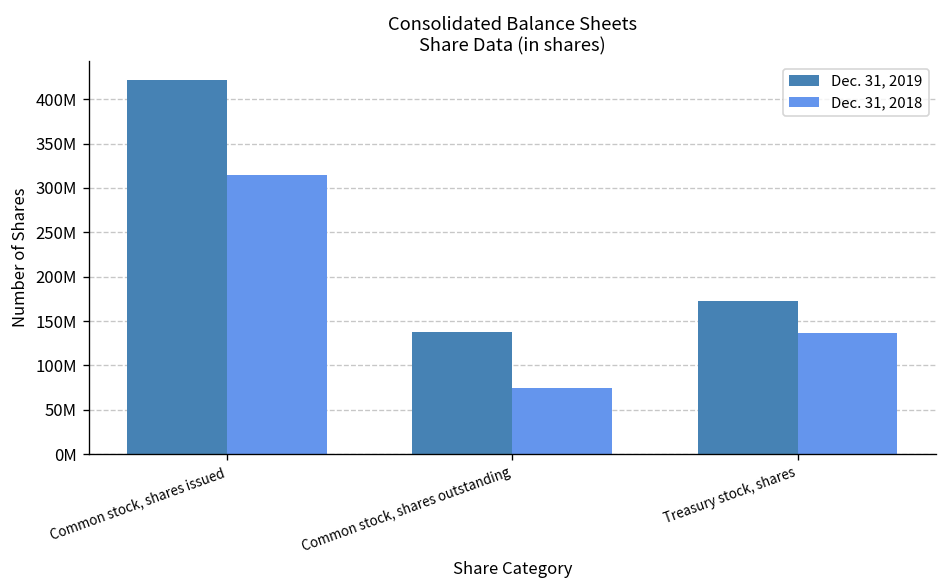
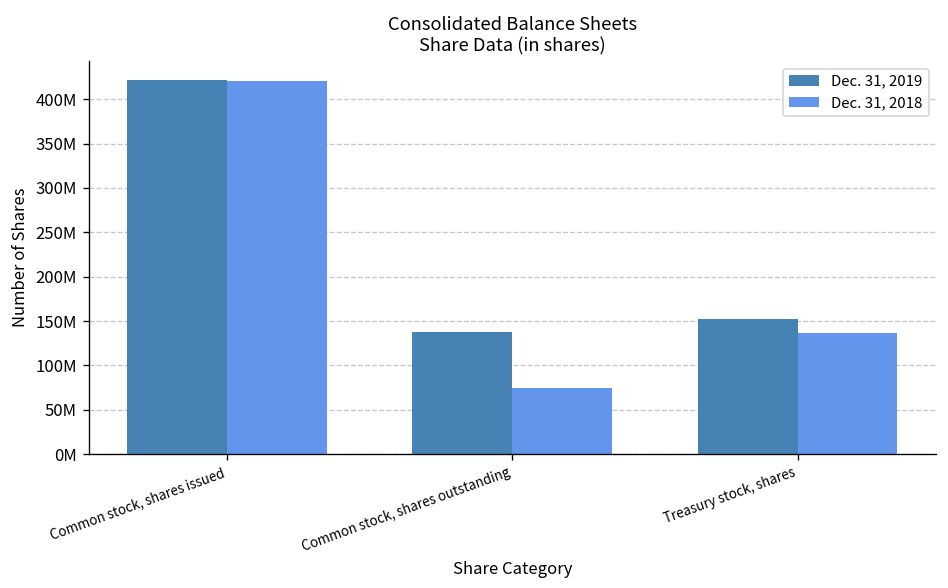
  {
    "Dec. 31, 2019": {
      "Common stock, shares issued": 420000000,
      "Common stock, shares outstanding": 140000000,
-     "Treasury stock, shares": 170000000
+     "Treasury stock, shares": 150000000
    },
    "Dec. 31, 2018": {
-     "Common stock, shares issued": 310000000,
+     "Common stock, shares issued": 420000000,
      "Common stock, shares outstanding": 70000000,
      "Treasury stock, shares": 140000000
    }
  }
